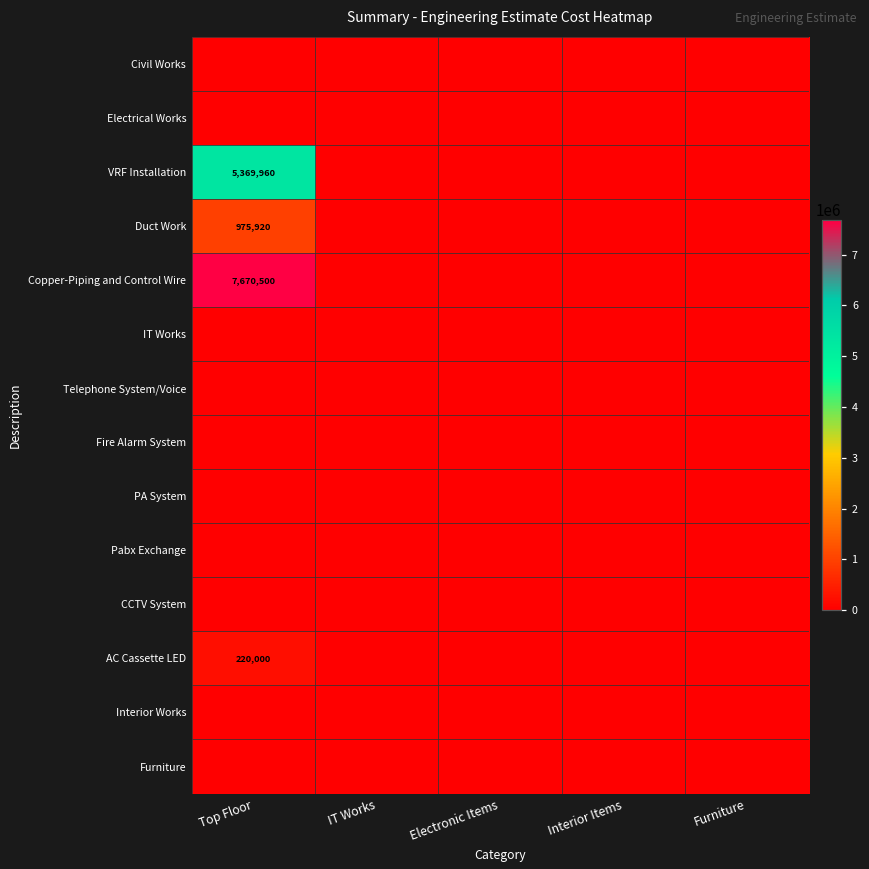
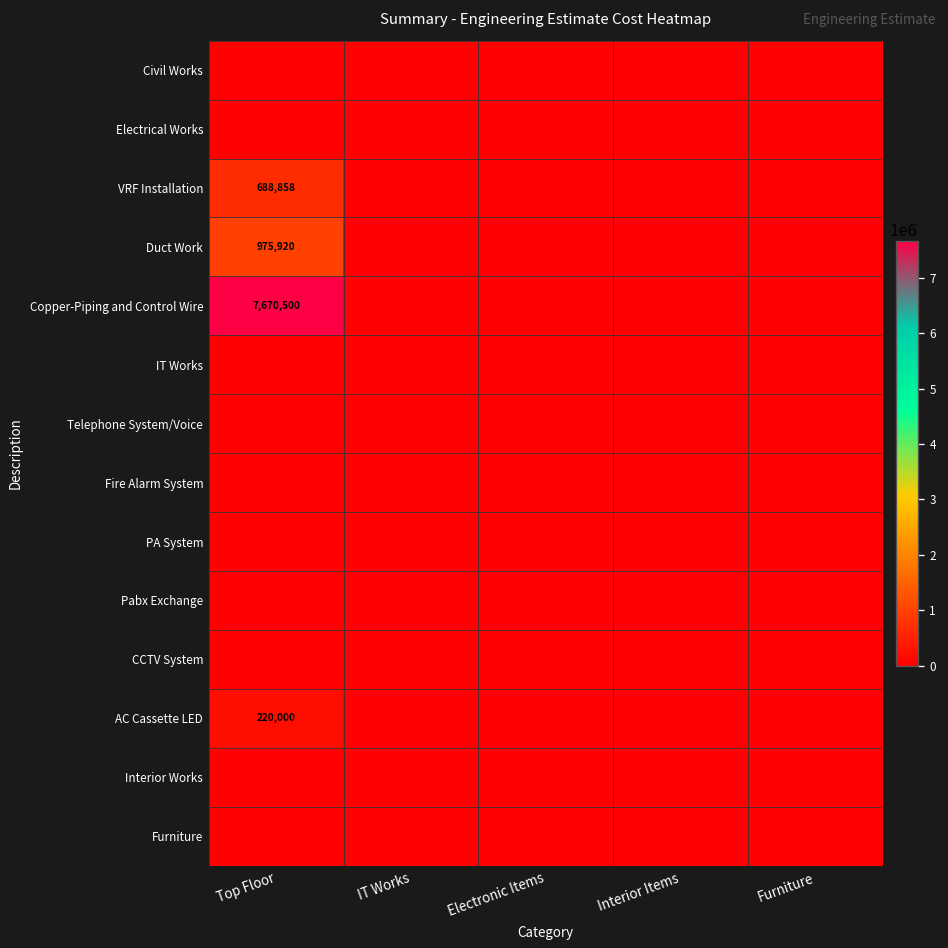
  {
    "VRF Installation": {
-     "Top Floor": "5,369,960"
+     "Top Floor": "688,858"
    },
    "Duct Work": {
      "Top Floor": "975,920"
    },
    "Copper-Piping and Control Wire": {
      "Top Floor": "7,670,500"
    },
    "AC Cassette LED": {
      "Top Floor": "220,000"
    }
  }
